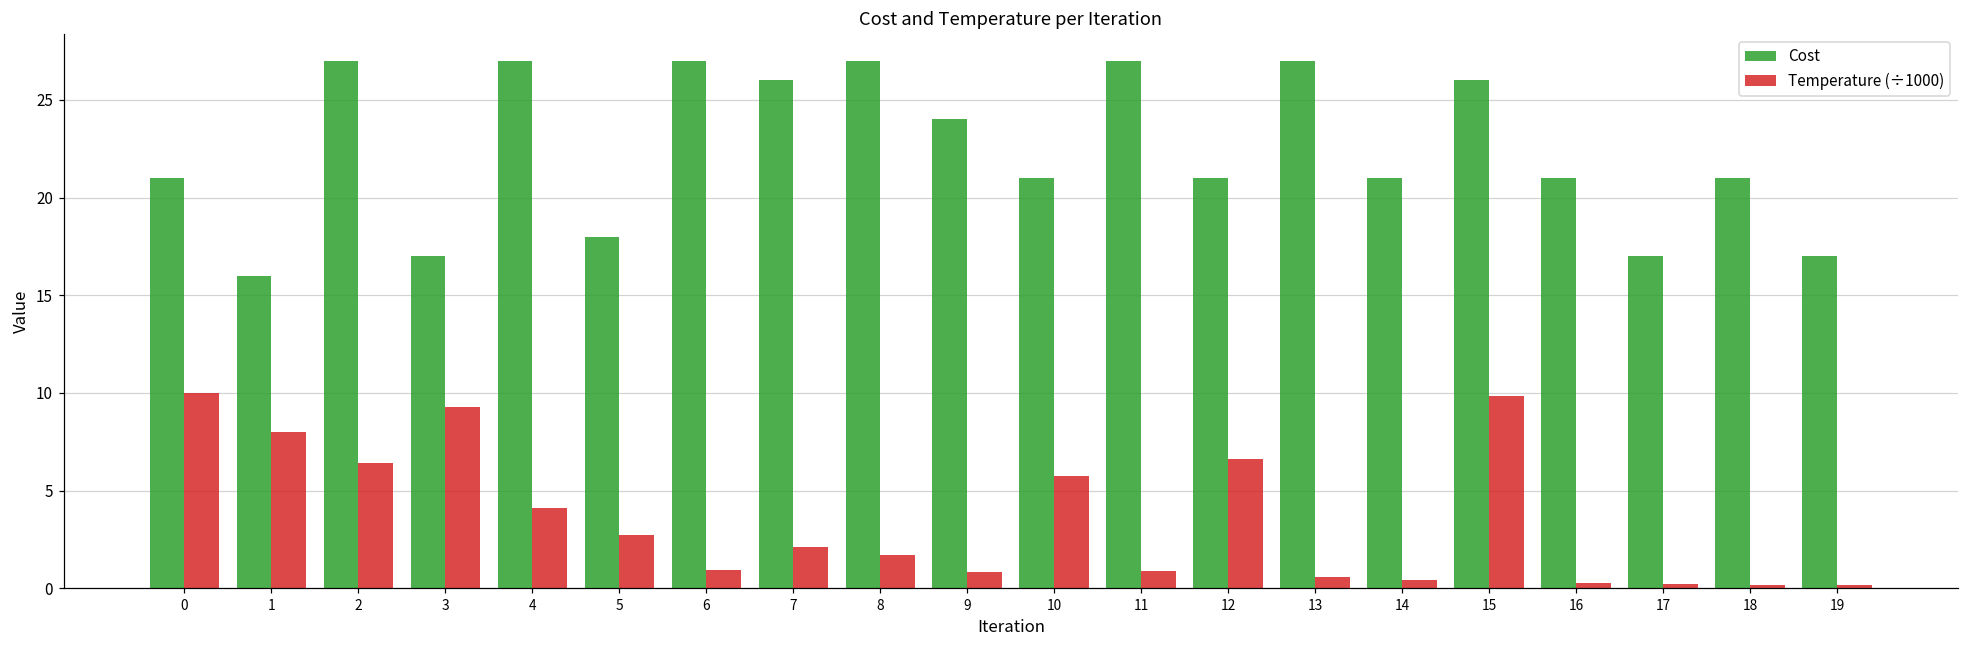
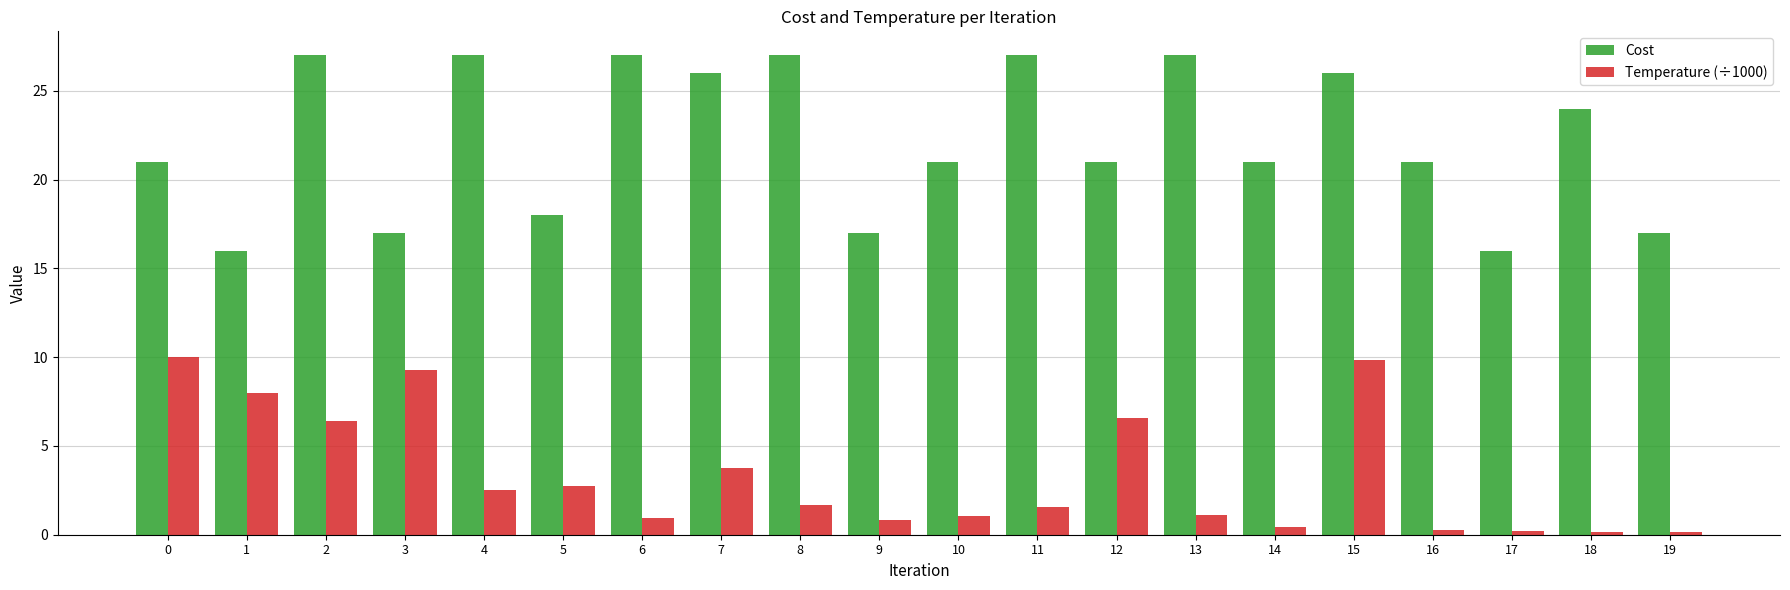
  {
    "Cost": {
      "0": 21,
      "1": 16,
      "2": 27,
      "3": 17,
      "4": 27,
      "5": 18,
      "6": 27,
      "7": 26,
      "8": 27,
-     "9": 24,
+     "9": 17,
      "10": 21,
      "11": 27,
      "12": 21,
      "13": 27,
      "14": 21,
      "15": 26,
      "16": 21,
-     "17": 17,
-     "18": 21,
+     "17": 16,
+     "18": 24,
      "19": 17
    },
    "Temperature (÷1000)": {
      "0": 10.0,
      "1": 8.0,
      "2": 6.4,
      "3": 9.3,
-     "4": 4.1,
+     "4": 2.5,
      "5": 2.7,
      "6": 0.9,
-     "7": 2.1,
+     "7": 3.8,
      "8": 1.7,
      "9": 0.8,
-     "10": 5.7,
-     "11": 0.9,
+     "10": 1.1,
+     "11": 1.6,
      "12": 6.6,
-     "13": 0.5,
+     "13": 1.1,
      "14": 0.4,
      "15": 9.9,
      "16": 0.3,
      "17": 0.2,
      "18": 0.2,
      "19": 0.1
    }
  }
